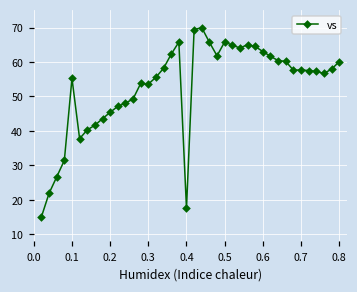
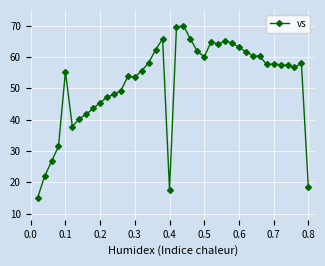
  {
    "0.1": 55,
    "0.2": 45,
    "0.3": 54,
    "0.4": 18,
-   "0.5": 66,
+   "0.5": 60,
    "0.6": 63,
    "0.7": 58,
-   "0.8": 60
+   "0.8": 18
  }
